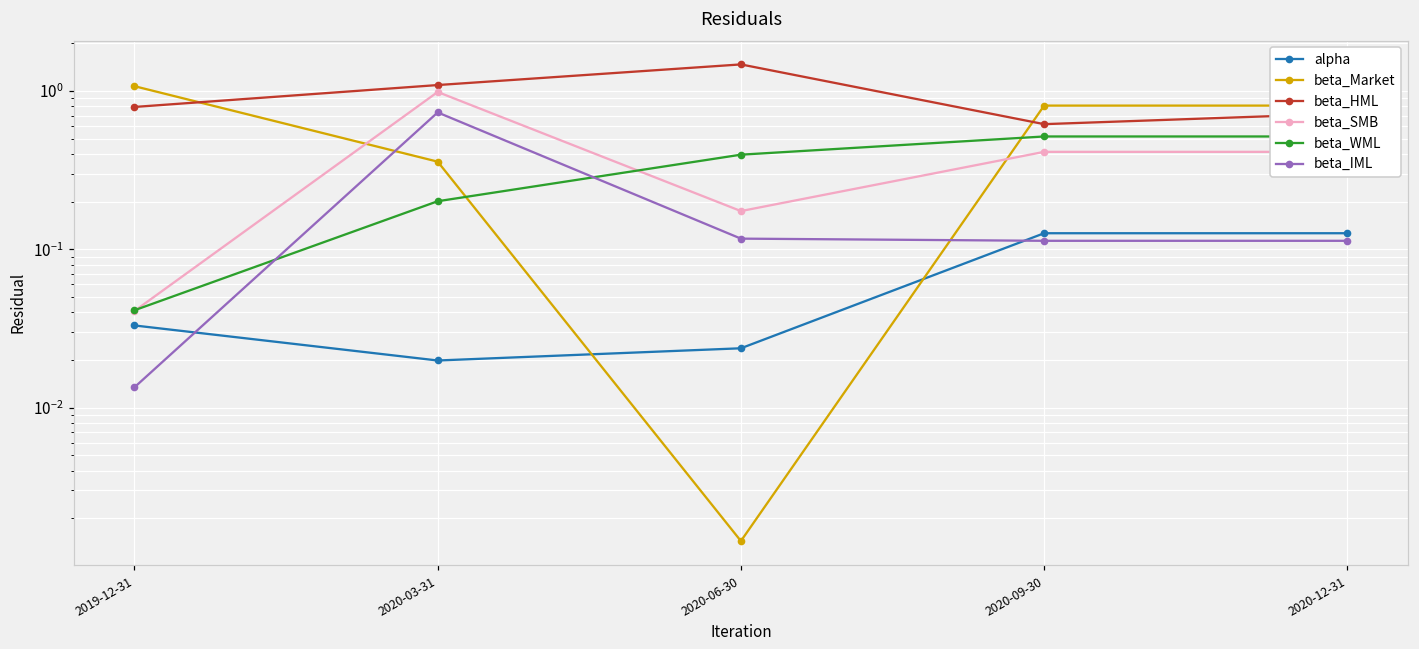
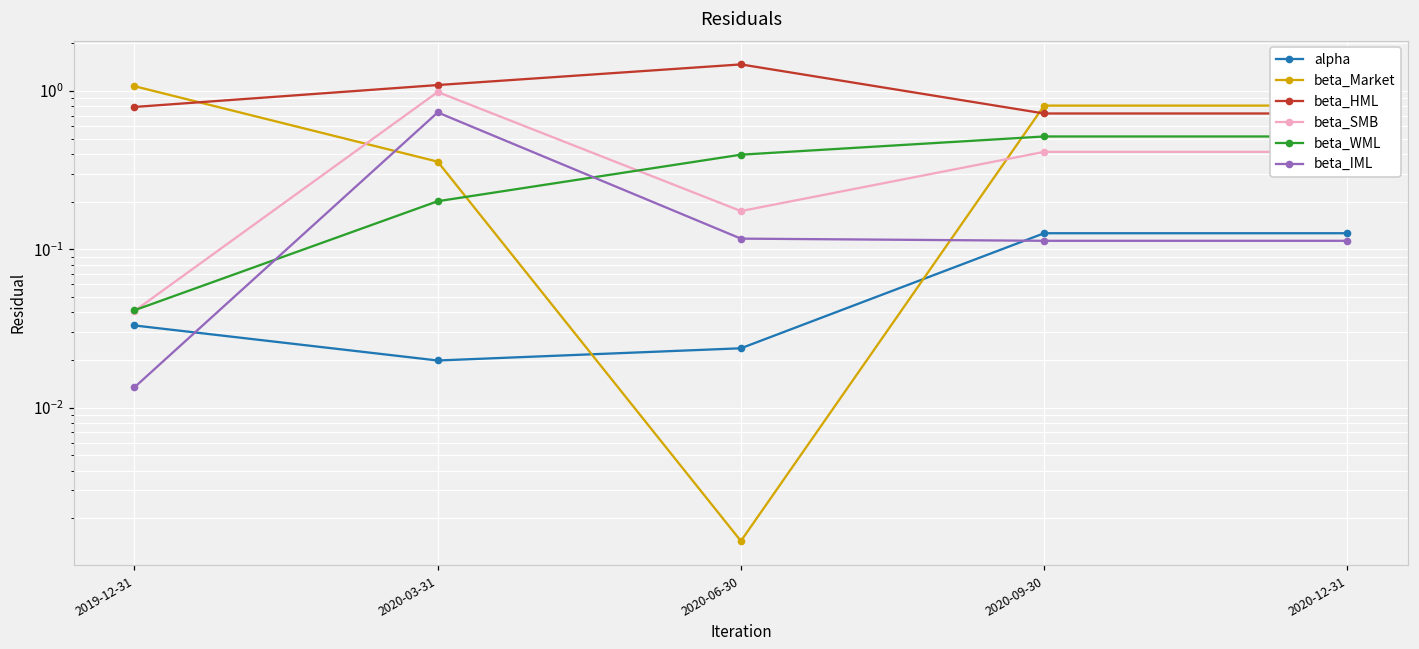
  {
    "alpha": {
      "2019-12-31": 0.033,
      "2020-03-31": 0.02,
      "2020-06-30": 0.024,
      "2020-09-30": 0.13,
      "2020-12-31": 0.13
    },
    "beta_Market": {
      "2019-12-31": 1.1,
      "2020-03-31": 0.36,
      "2020-06-30": 0.0014,
      "2020-09-30": 0.8
    },
    "beta_HML": {
      "2019-12-31": 0.8,
      "2020-03-31": 1.1,
      "2020-06-30": 1.5,
-     "2020-09-30": 0.62
+     "2020-09-30": 0.7
    },
    "beta_SMB": {
      "2020-03-31": 1.0,
      "2020-06-30": 0.17,
      "2020-09-30": 0.41
    },
    "beta_WML": {
      "2020-03-31": 0.20,
      "2020-06-30": 0.40,
      "2020-09-30": 0.52
    },
    "beta_IML": {
      "2019-12-31": 0.013,
      "2020-03-31": 0.7,
      "2020-06-30": 0.12,
      "2020-09-30": 0.11,
      "2020-12-31": 0.11
    }
  }
